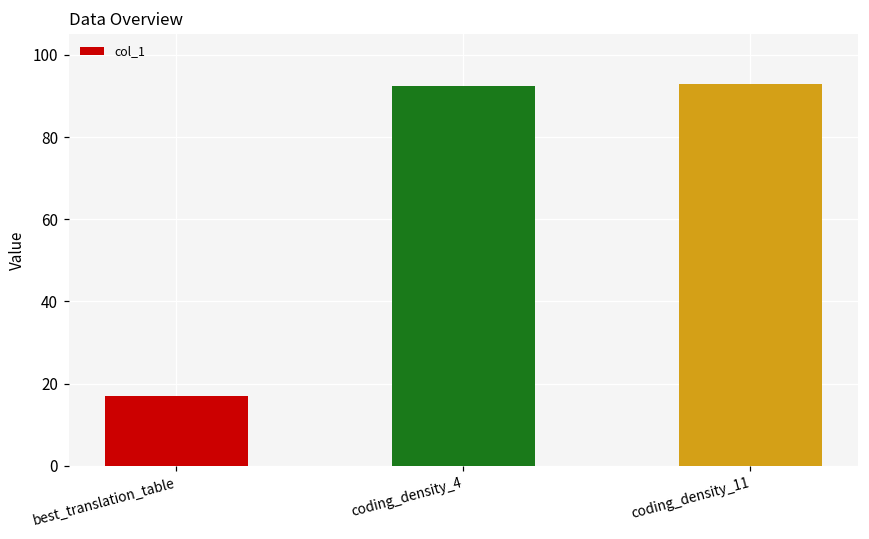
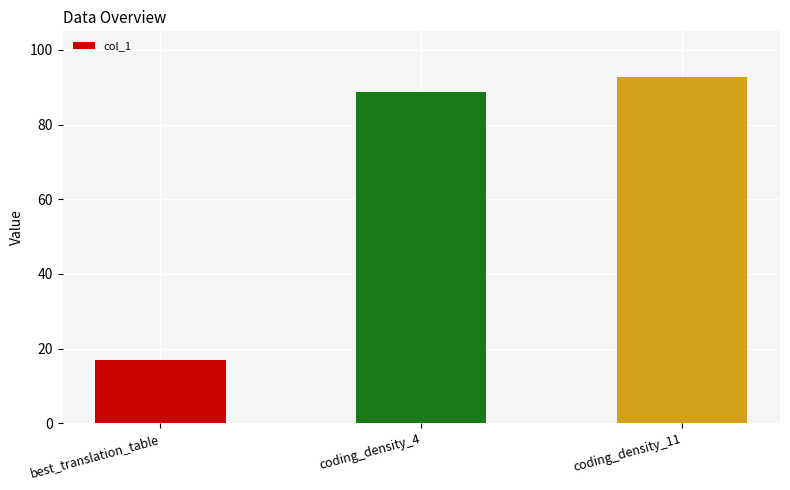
  {
    "best_translation_table": 17,
-   "coding_density_4": 92,
+   "coding_density_4": 89,
    "coding_density_11": 93
  }
